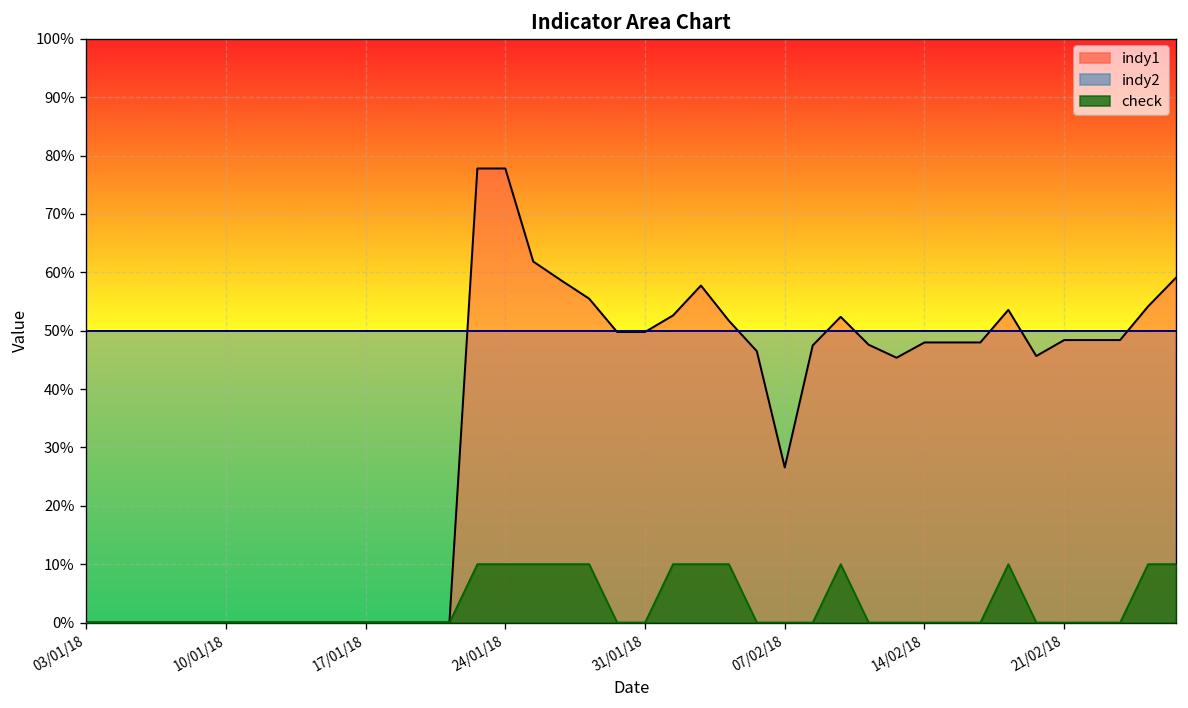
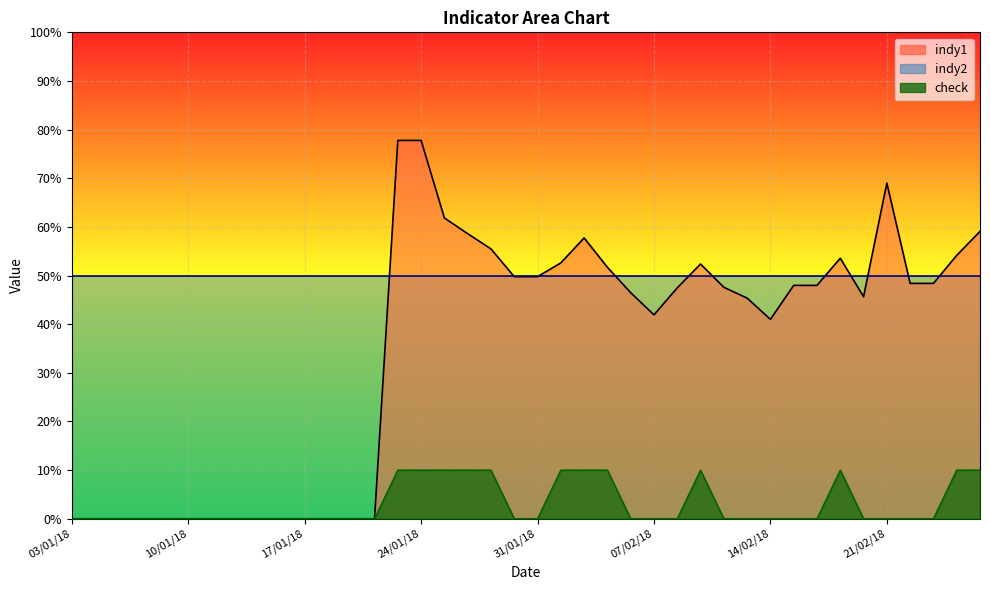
  {
    "indy1": {
      "24/01/18": "78%",
-     "07/02/18": "27%",
-     "14/02/18": "48%",
-     "21/02/18": "48%"
+     "07/02/18": "42%",
+     "14/02/18": "41%",
+     "21/02/18": "69%"
    },
    "indy2": {
      "03/01/18": "50%",
      "10/01/18": "50%",
      "17/01/18": "50%",
      "24/01/18": "50%",
      "07/02/18": "50%",
      "14/02/18": "50%",
      "21/02/18": "50%"
    },
    "check": {
      "24/01/18": "10%",
      "31/01/18": "0%",
      "07/02/18": "0%",
      "14/02/18": "0%",
      "21/02/18": "0%"
    }
  }
